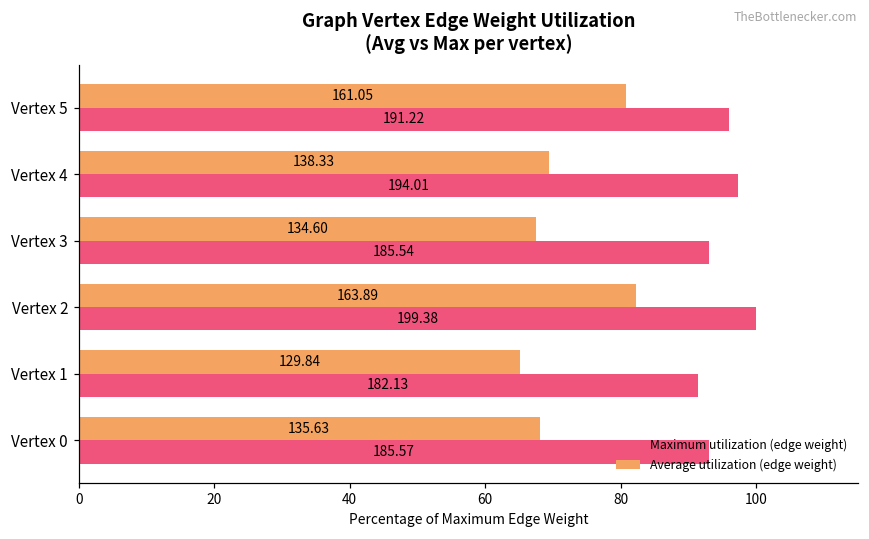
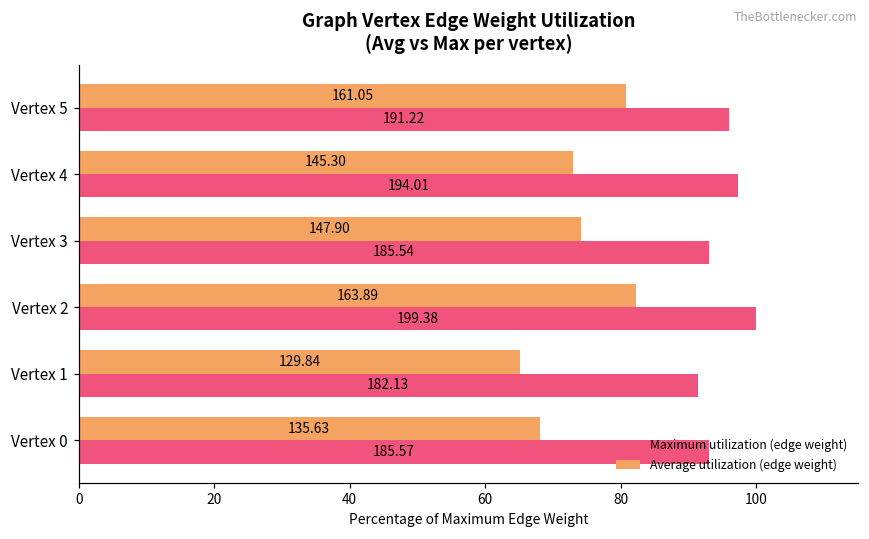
  {
    "Average utilization (edge weight)": {
-     "Vertex 4": 138.33,
-     "Vertex 3": 134.60
+     "Vertex 4": 145.30,
+     "Vertex 3": 147.90
    }
  }
